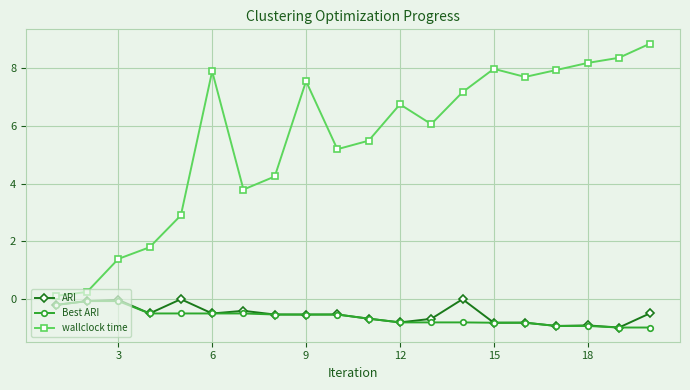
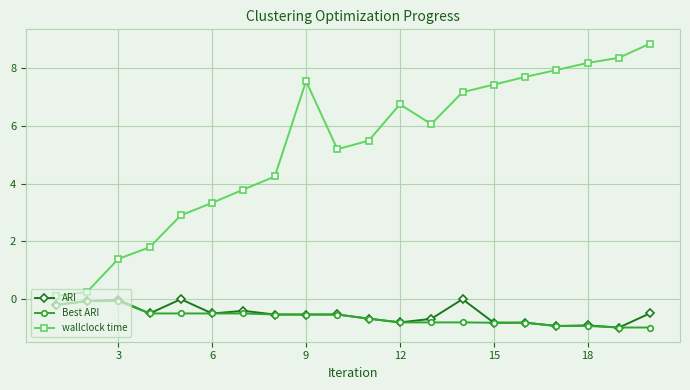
  {
    "wallclock time": {
      "3": 1.4,
-     "6": 7.9,
+     "6": 3.3,
      "9": 7.6,
      "12": 6.8,
-     "15": 8.0,
+     "15": 7.4,
      "18": 8.2
    }
  }
